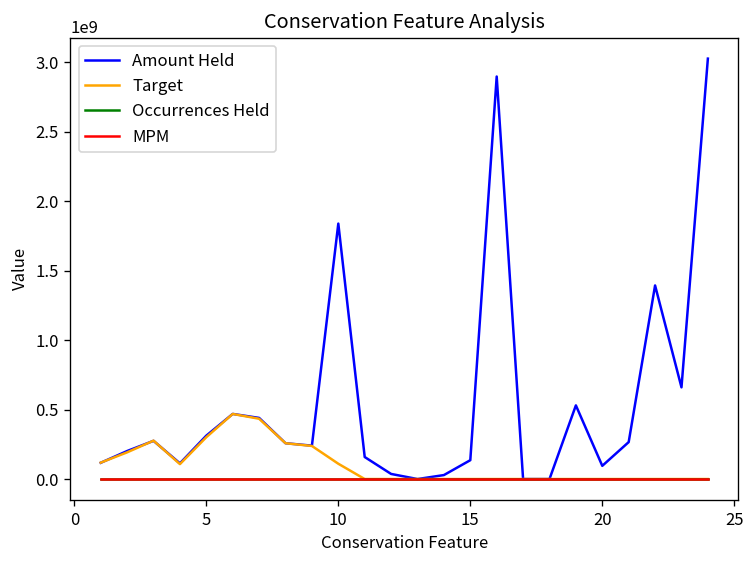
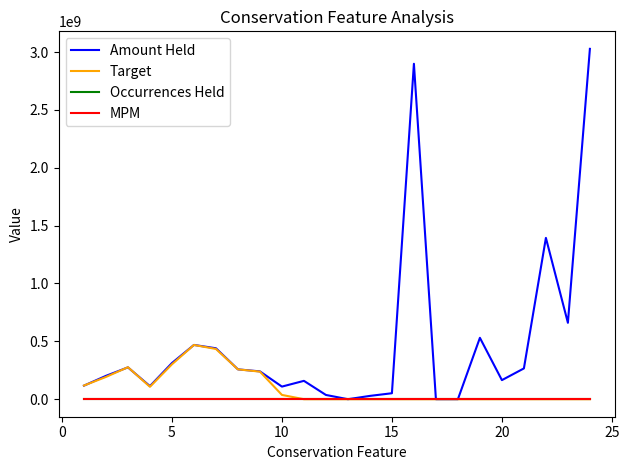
  {
    "Amount Held": {
-     "10": 1840000000,
-     "15": 140000000,
-     "20": 100000000
+     "10": 110000000,
+     "15": 50000000,
+     "20": 160000000
    },
    "Target": {
-     "10": 110000000
+     "10": 40000000
    },
    "MPM": {
      "5": 0,
      "10": 0
    }
  }
